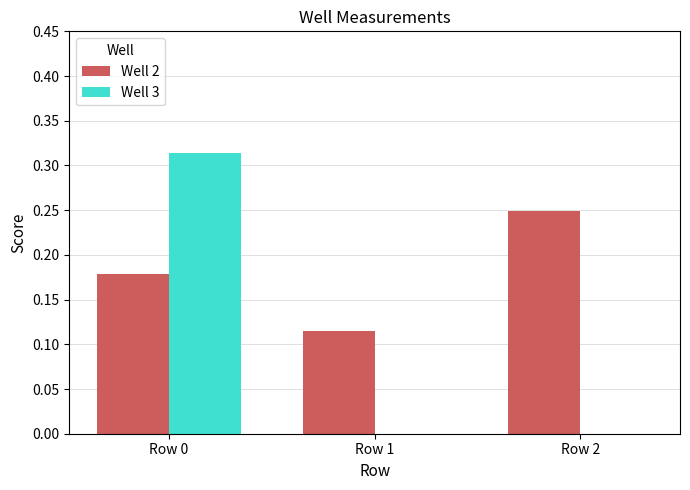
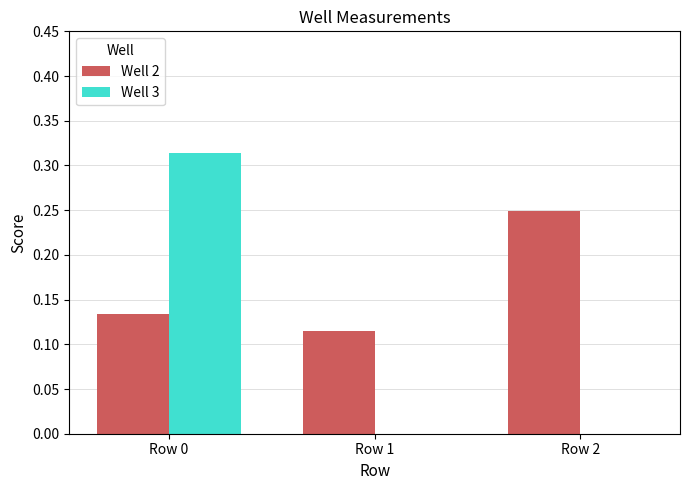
  {
    "Well 2": {
-     "Row 0": 0.18,
+     "Row 0": 0.13,
      "Row 1": 0.12,
      "Row 2": 0.25
    },
    "Well 3": {
      "Row 0": 0.31,
      "Row 1": 0.00,
      "Row 2": 0.00
    }
  }
